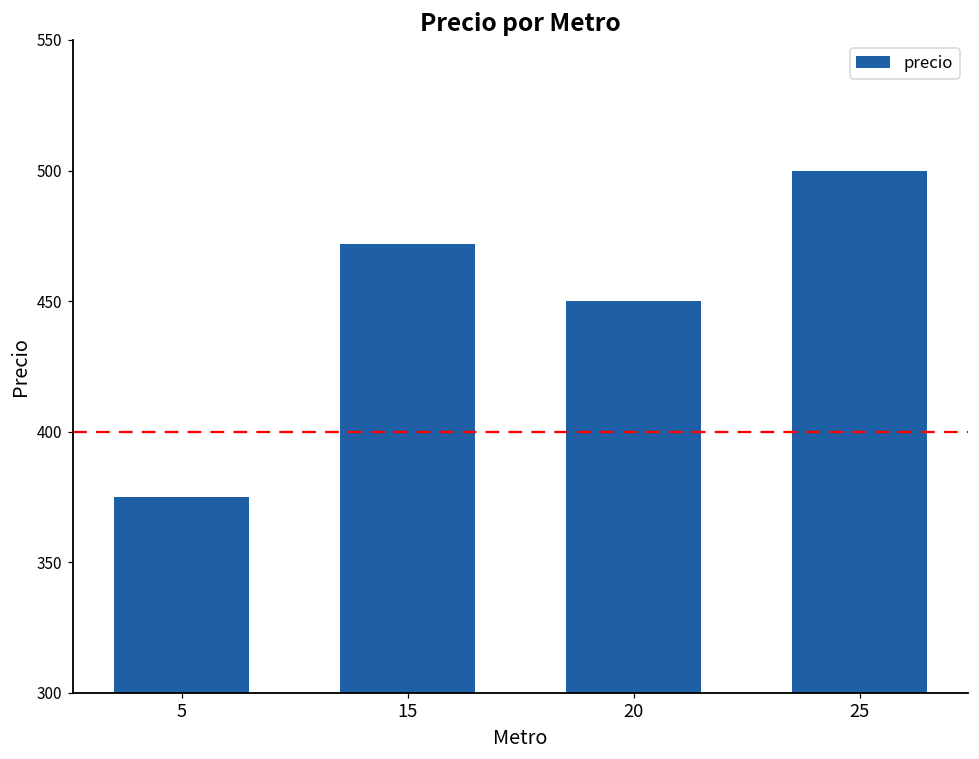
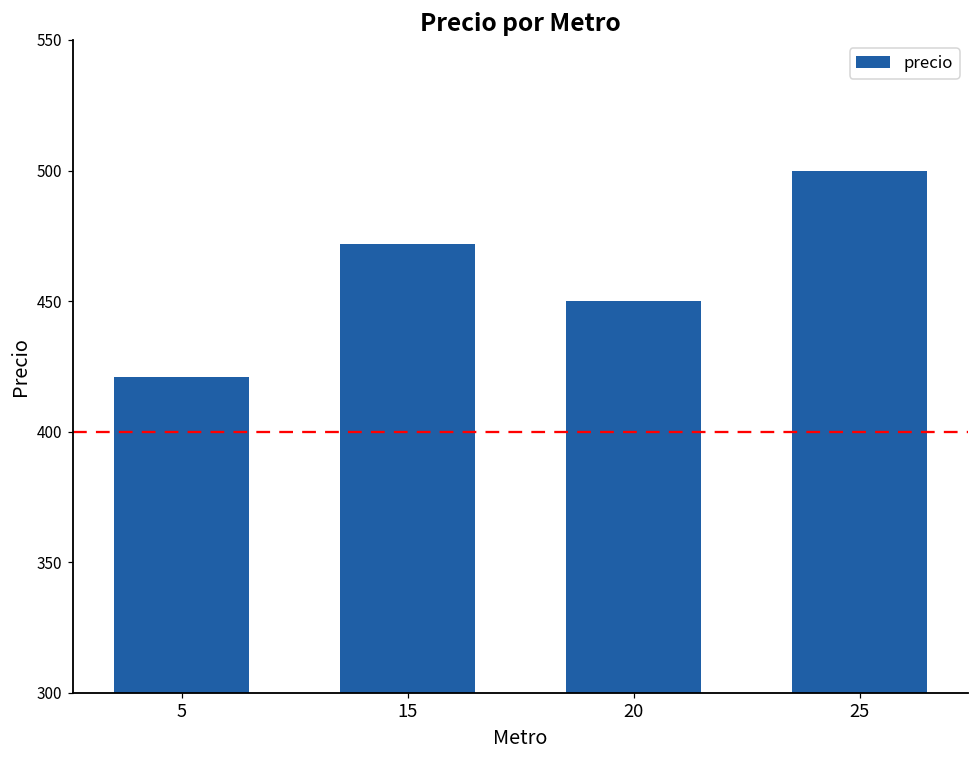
  {
-   "5": 375,
+   "5": 421,
    "15": 472,
    "20": 450,
    "25": 500
  }
